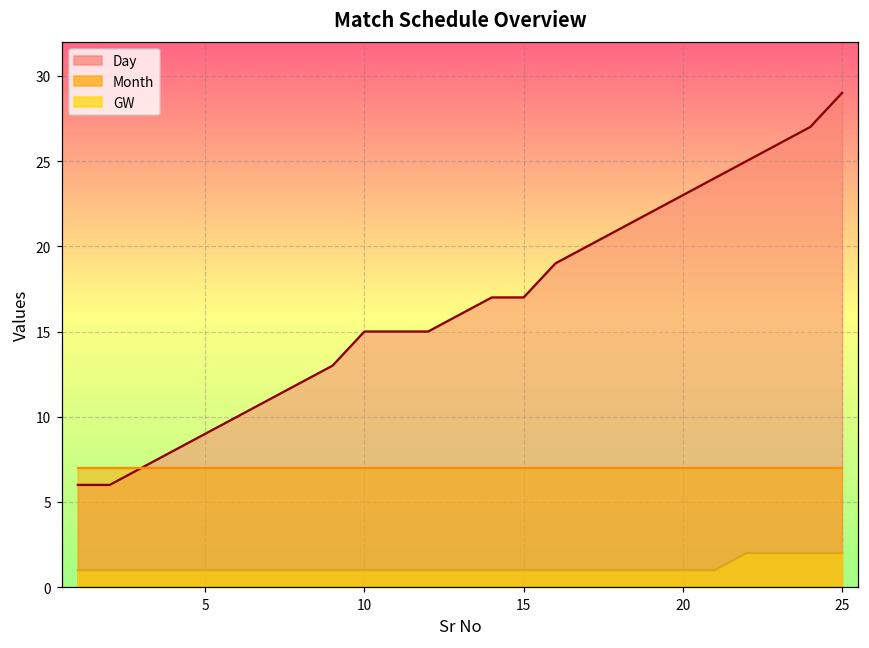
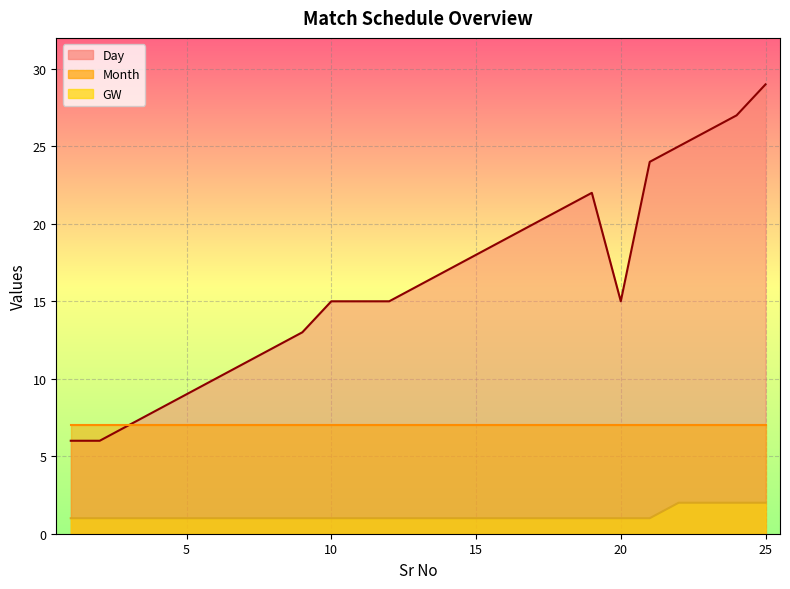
  {
    "Day": {
      "5": 9,
      "10": 15,
-     "15": 17,
-     "20": 23,
+     "15": 18,
+     "20": 15,
      "25": 29
    }
  }
